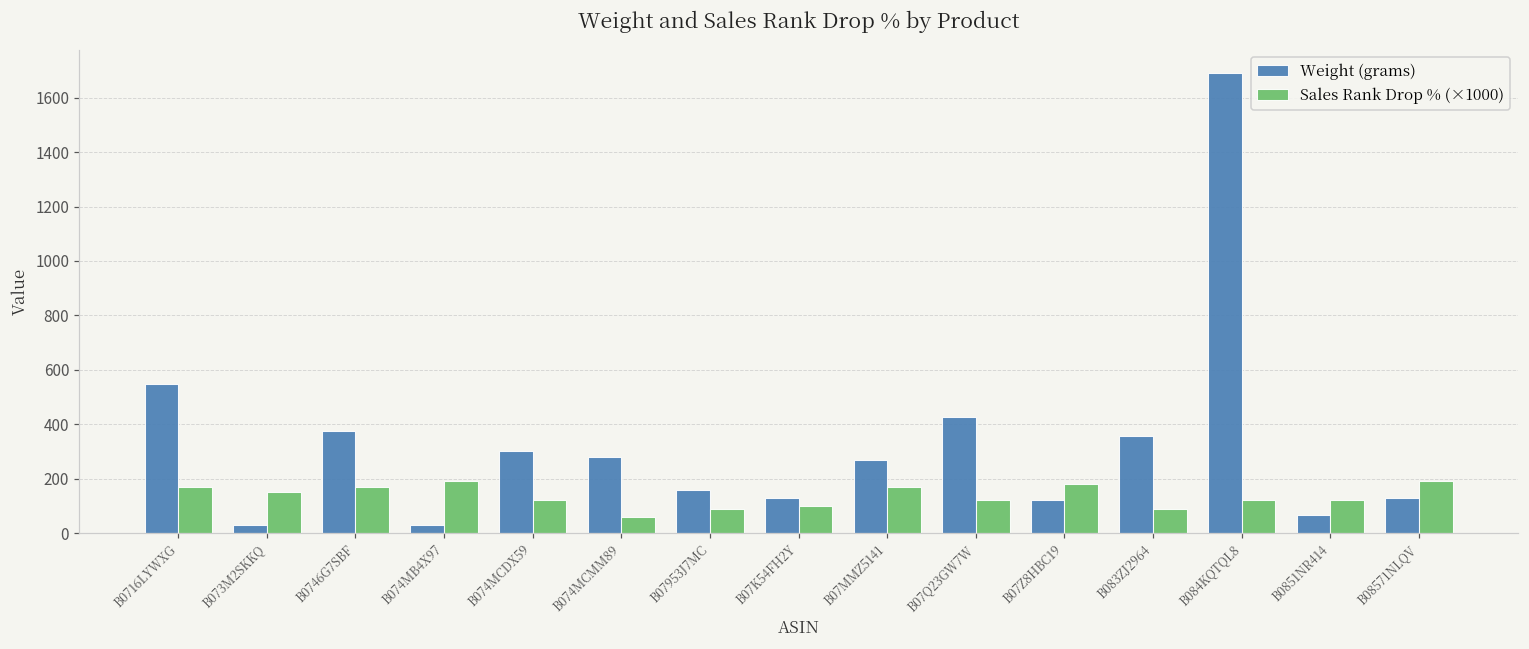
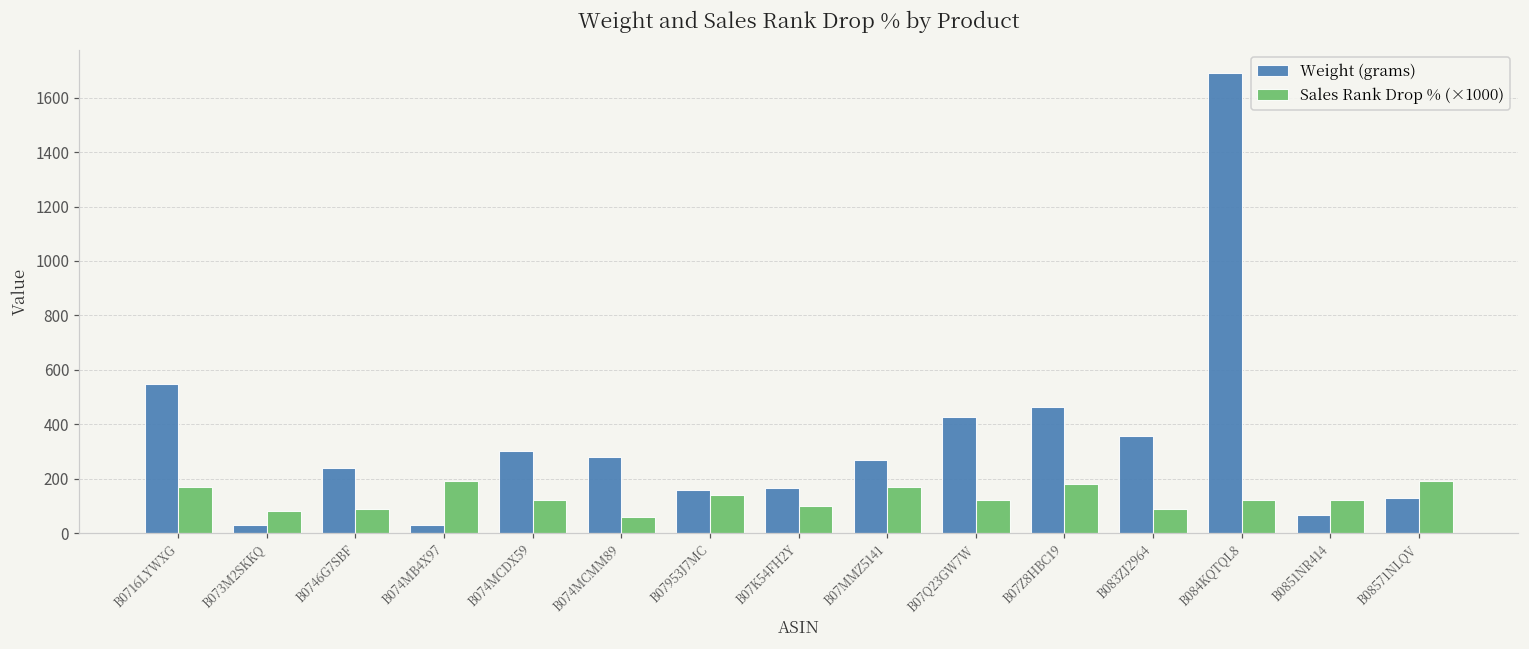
  {
    "Weight (grams)": {
      "B0716LYWXG": 550,
      "B073M2SKKQ": 30,
-     "B0746G7SBF": 380,
+     "B0746G7SBF": 240,
      "B074MB4X97": 30,
      "B074MCDX59": 300,
      "B074MCMM89": 280,
      "B07953J7MC": 160,
-     "B07K54FH2Y": 130,
+     "B07K54FH2Y": 160,
      "B07MMZ5141": 270,
      "B07Q23GW7W": 430,
-     "B07Z8HBC19": 120,
+     "B07Z8HBC19": 470,
      "B083ZJ2964": 360,
      "B084KQTQL8": 1690,
      "B0851NR414": 70,
      "B08571NLQV": 130
    },
    "Sales Rank Drop % (×1000)": {
      "B0716LYWXG": 170,
-     "B073M2SKKQ": 150,
-     "B0746G7SBF": 170,
+     "B073M2SKKQ": 80,
+     "B0746G7SBF": 90,
      "B074MB4X97": 190,
      "B074MCDX59": 120,
      "B074MCMM89": 60,
-     "B07953J7MC": 90,
+     "B07953J7MC": 140,
      "B07K54FH2Y": 100,
      "B07MMZ5141": 170,
      "B07Q23GW7W": 120,
      "B07Z8HBC19": 180,
      "B083ZJ2964": 90,
      "B084KQTQL8": 120,
      "B0851NR414": 120,
      "B08571NLQV": 190
    }
  }
